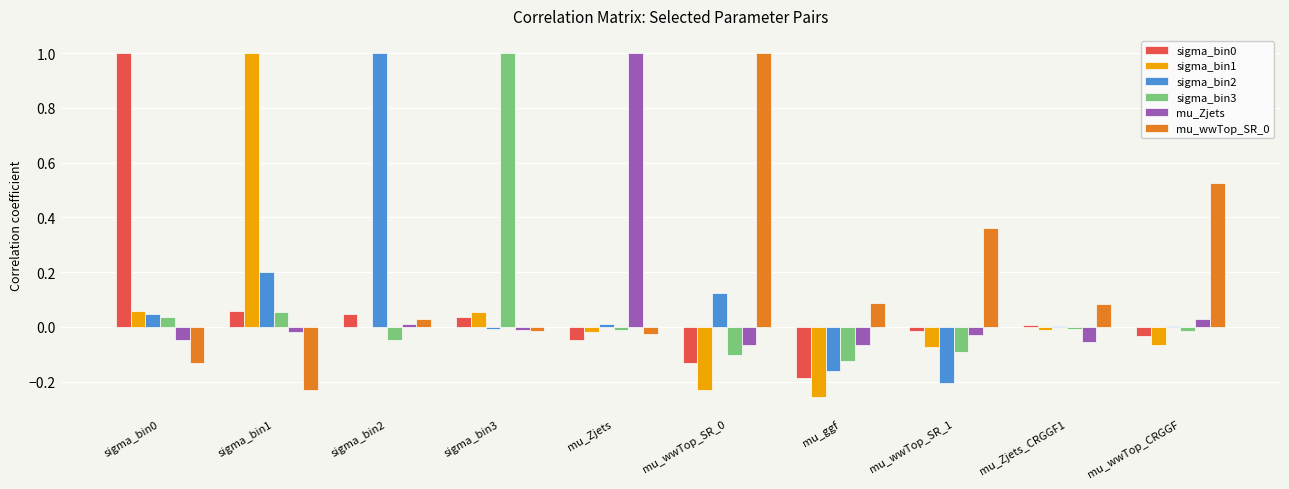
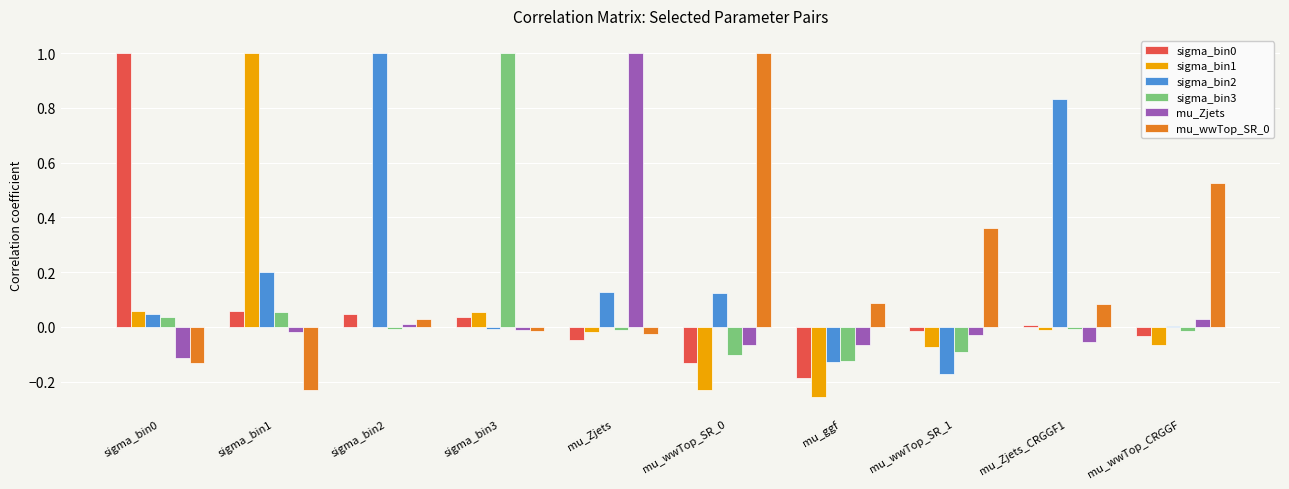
  {
    "sigma_bin2": {
      "sigma_bin0": 0.05,
      "sigma_bin1": 0.20,
      "sigma_bin2": 1.00,
      "sigma_bin3": -0.01,
-     "mu_Zjets": 0.01,
+     "mu_Zjets": 0.13,
      "mu_wwTop_SR_0": 0.12,
-     "mu_ggf": -0.16,
-     "mu_wwTop_SR_1": -0.20,
-     "mu_Zjets_CRGGF1": 0.00
+     "mu_ggf": -0.13,
+     "mu_wwTop_SR_1": -0.17,
+     "mu_Zjets_CRGGF1": 0.83
    },
    "sigma_bin3": {
      "sigma_bin0": 0.04,
      "sigma_bin1": 0.05,
-     "sigma_bin2": -0.05,
+     "sigma_bin2": -0.01,
      "sigma_bin3": 1.00,
      "mu_Zjets": -0.01,
      "mu_wwTop_SR_0": -0.10,
      "mu_ggf": -0.13,
      "mu_wwTop_SR_1": -0.09,
      "mu_wwTop_CRGGF": -0.02
    },
    "mu_Zjets": {
-     "sigma_bin0": -0.05,
+     "sigma_bin0": -0.12,
      "sigma_bin1": -0.02,
      "sigma_bin2": 0.01,
      "sigma_bin3": -0.01,
      "mu_Zjets": 1.00,
      "mu_wwTop_SR_0": -0.07,
      "mu_ggf": -0.07,
      "mu_wwTop_SR_1": -0.03,
      "mu_Zjets_CRGGF1": -0.05,
      "mu_wwTop_CRGGF": 0.03
    }
  }
